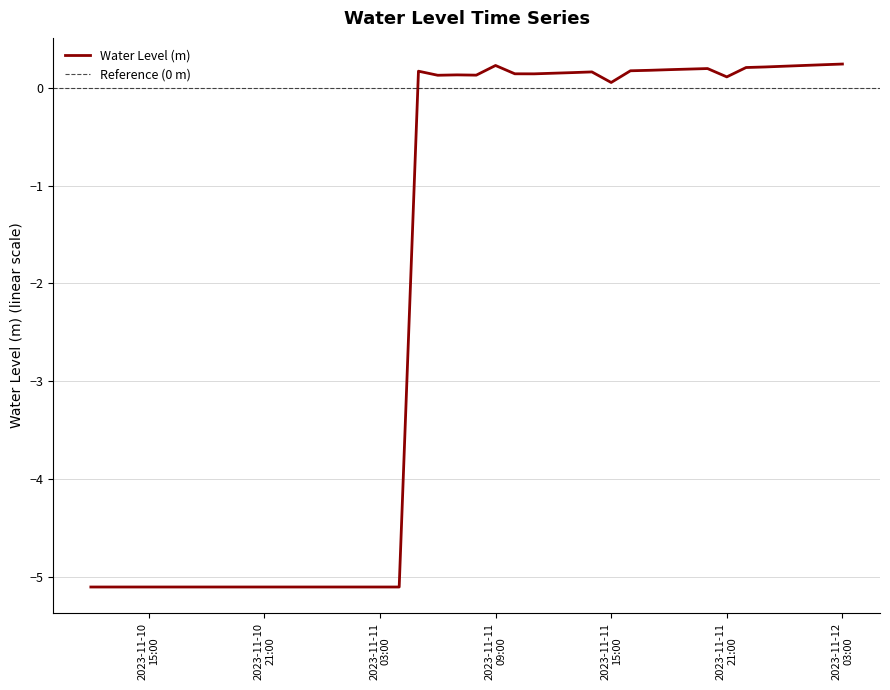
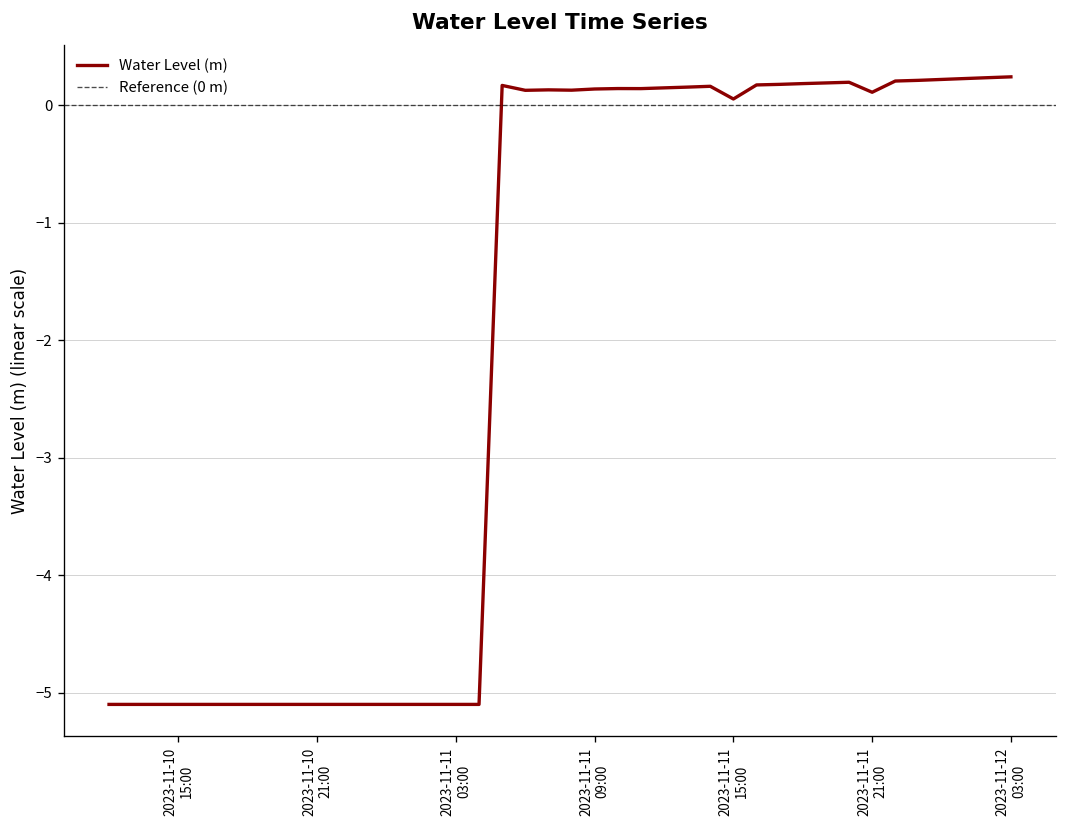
  {
    "2023-11-10 15:00": -5.1,
    "2023-11-10 21:00": -5.1,
    "2023-11-11 03:00": -5.1,
-   "2023-11-11 09:00": 0.2,
+   "2023-11-11 09:00": 0.1,
    "2023-11-11 15:00": 0.1,
    "2023-11-11 21:00": 0.1,
    "2023-11-12 03:00": 0.2
  }
